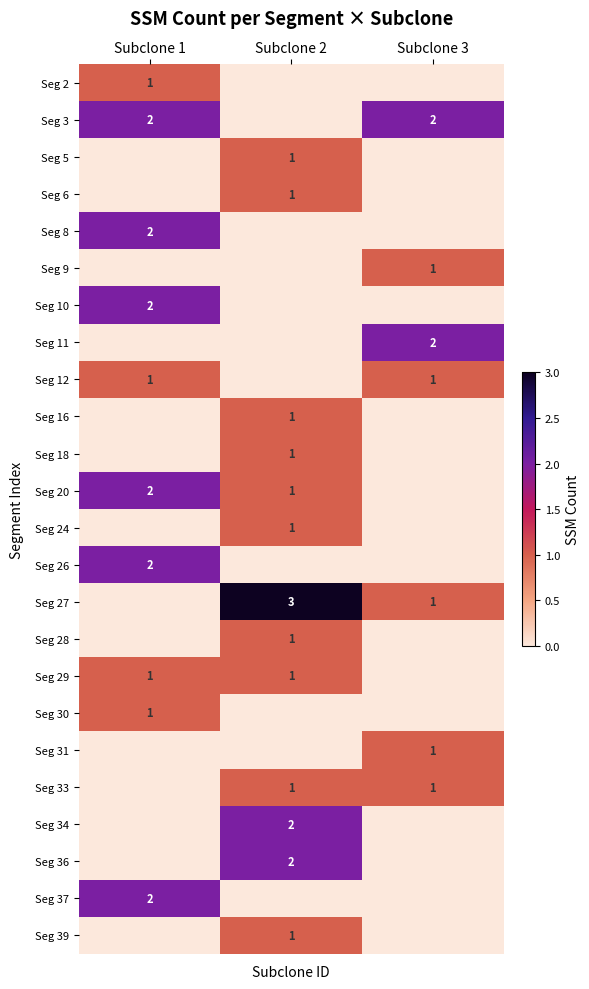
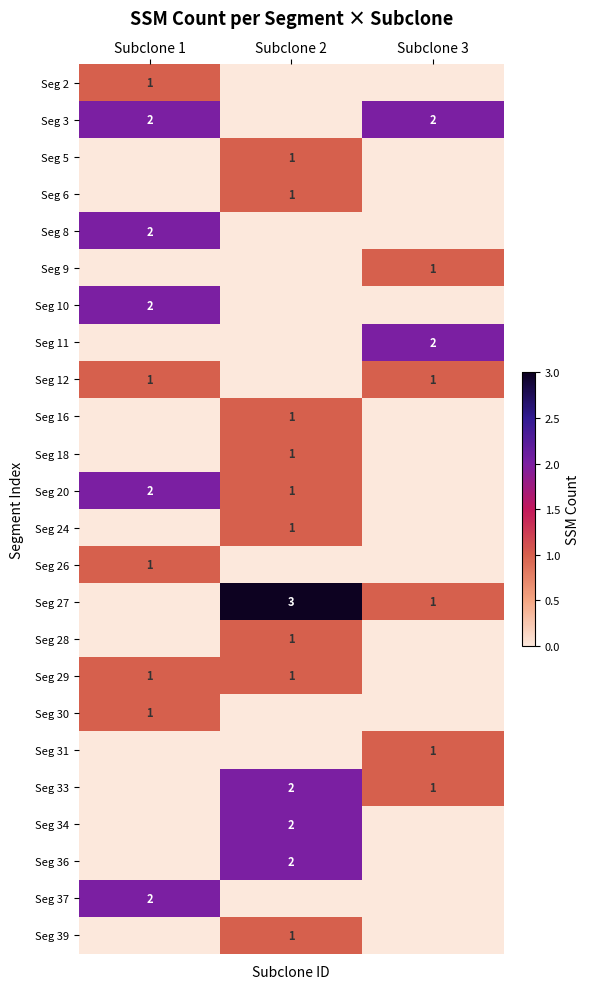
  {
    "Seg 2": {
      "Subclone 1": 1
    },
    "Seg 3": {
      "Subclone 1": 2,
      "Subclone 3": 2
    },
    "Seg 5": {
      "Subclone 2": 1
    },
    "Seg 6": {
      "Subclone 2": 1
    },
    "Seg 8": {
      "Subclone 1": 2
    },
    "Seg 9": {
      "Subclone 3": 1
    },
    "Seg 10": {
      "Subclone 1": 2
    },
    "Seg 11": {
      "Subclone 3": 2
    },
    "Seg 12": {
      "Subclone 1": 1,
      "Subclone 3": 1
    },
    "Seg 16": {
      "Subclone 2": 1
    },
    "Seg 18": {
      "Subclone 2": 1
    },
    "Seg 20": {
      "Subclone 1": 2,
      "Subclone 2": 1
    },
    "Seg 24": {
      "Subclone 2": 1
    },
    "Seg 26": {
-     "Subclone 1": 2
+     "Subclone 1": 1
    },
    "Seg 27": {
      "Subclone 2": 3,
      "Subclone 3": 1
    },
    "Seg 28": {
      "Subclone 2": 1
    },
    "Seg 29": {
      "Subclone 1": 1,
      "Subclone 2": 1
    },
    "Seg 30": {
      "Subclone 1": 1
    },
    "Seg 31": {
      "Subclone 3": 1
    },
    "Seg 33": {
-     "Subclone 2": 1,
+     "Subclone 2": 2,
      "Subclone 3": 1
    },
    "Seg 34": {
      "Subclone 2": 2
    },
    "Seg 36": {
      "Subclone 2": 2
    },
    "Seg 37": {
      "Subclone 1": 2
    },
    "Seg 39": {
      "Subclone 2": 1
    }
  }
